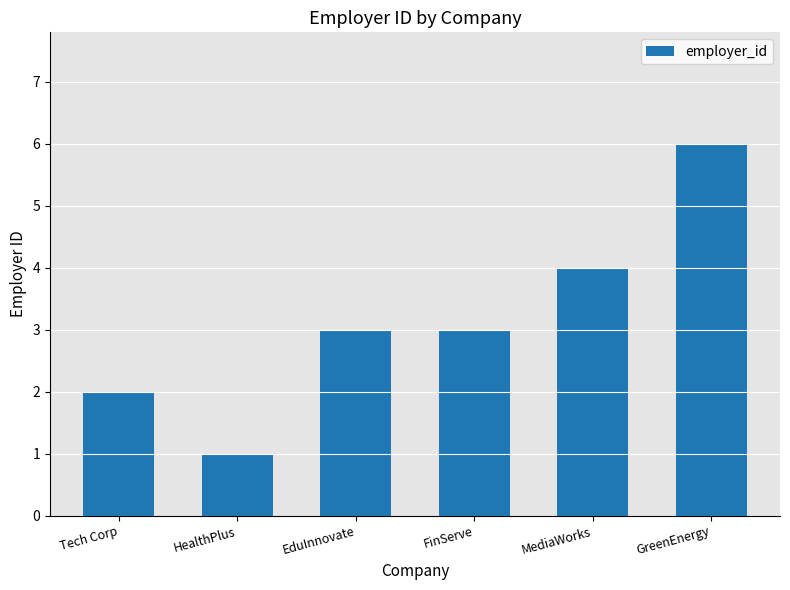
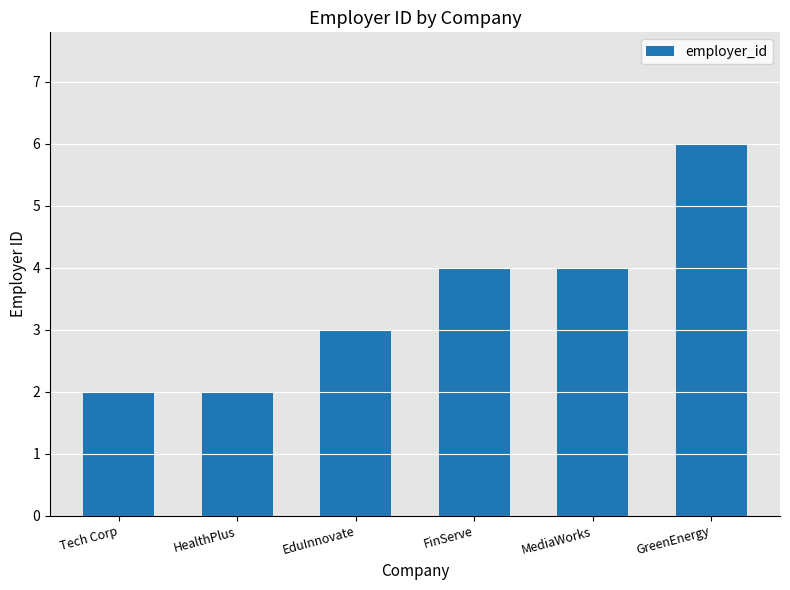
  {
    "Tech Corp": 2,
-   "HealthPlus": 1,
+   "HealthPlus": 2,
    "EduInnovate": 3,
-   "FinServe": 3,
+   "FinServe": 4,
    "MediaWorks": 4,
    "GreenEnergy": 6
  }
